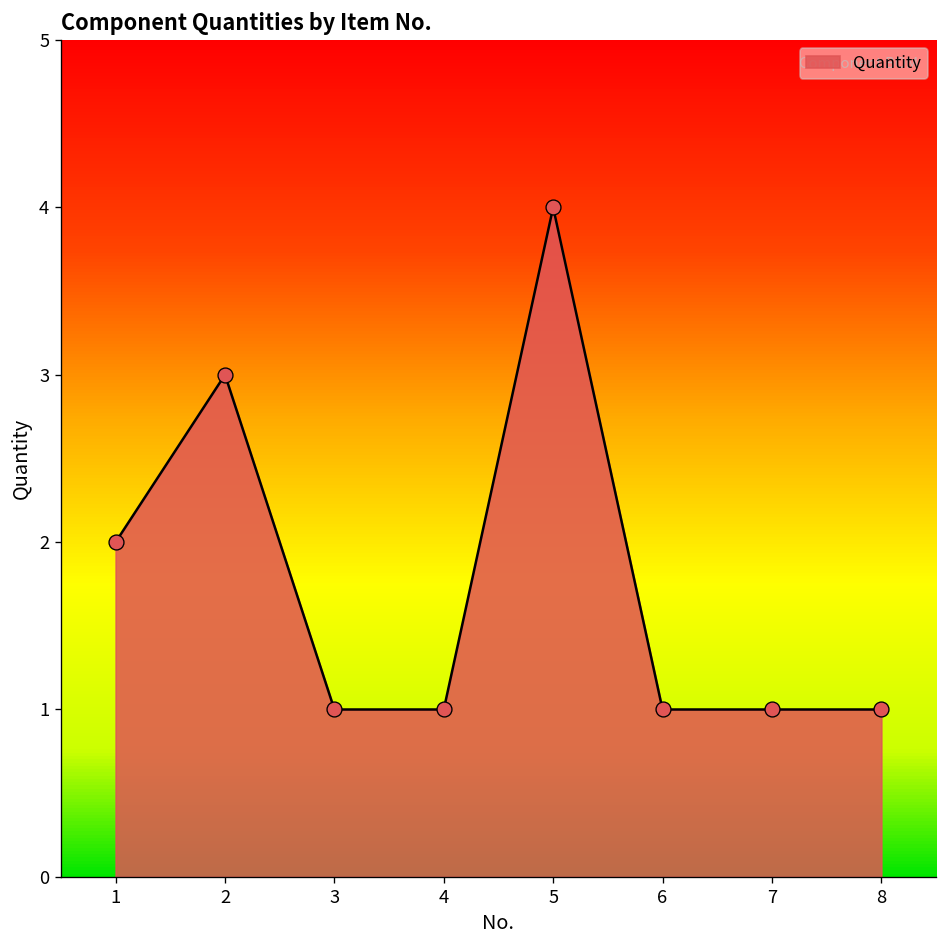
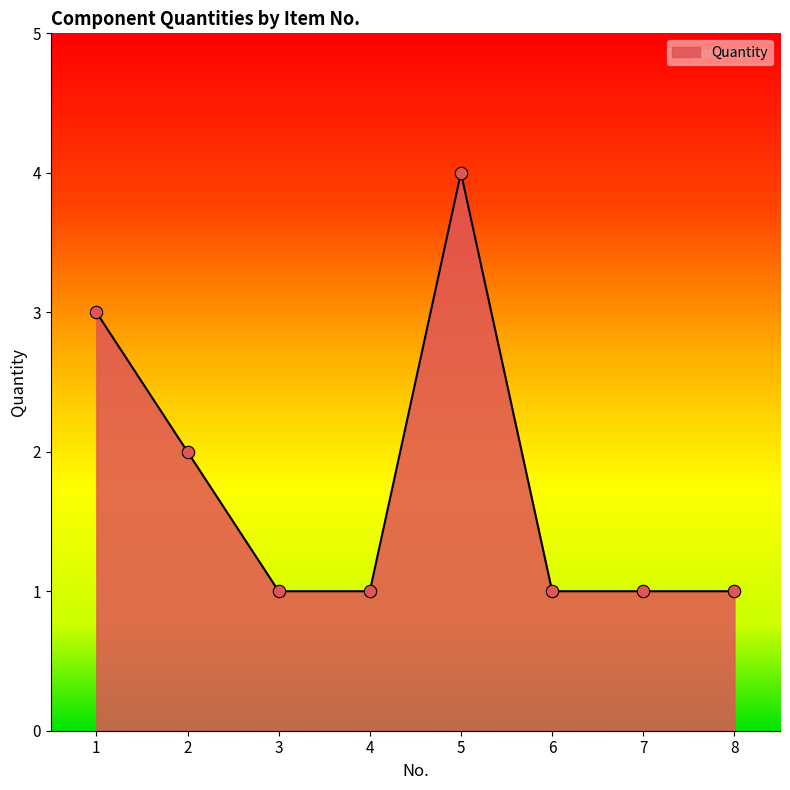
  {
-   "1": 2,
-   "2": 3,
+   "1": 3,
+   "2": 2,
    "3": 1,
    "4": 1,
    "5": 4,
    "6": 1,
    "7": 1,
    "8": 1
  }
